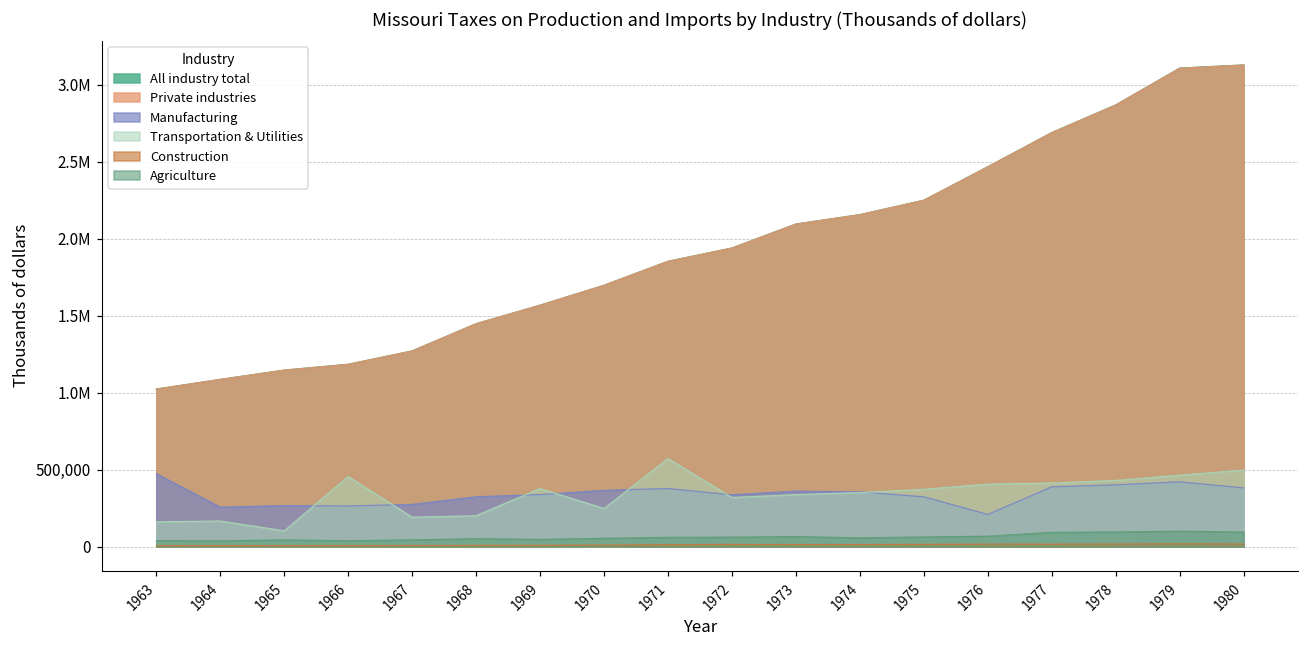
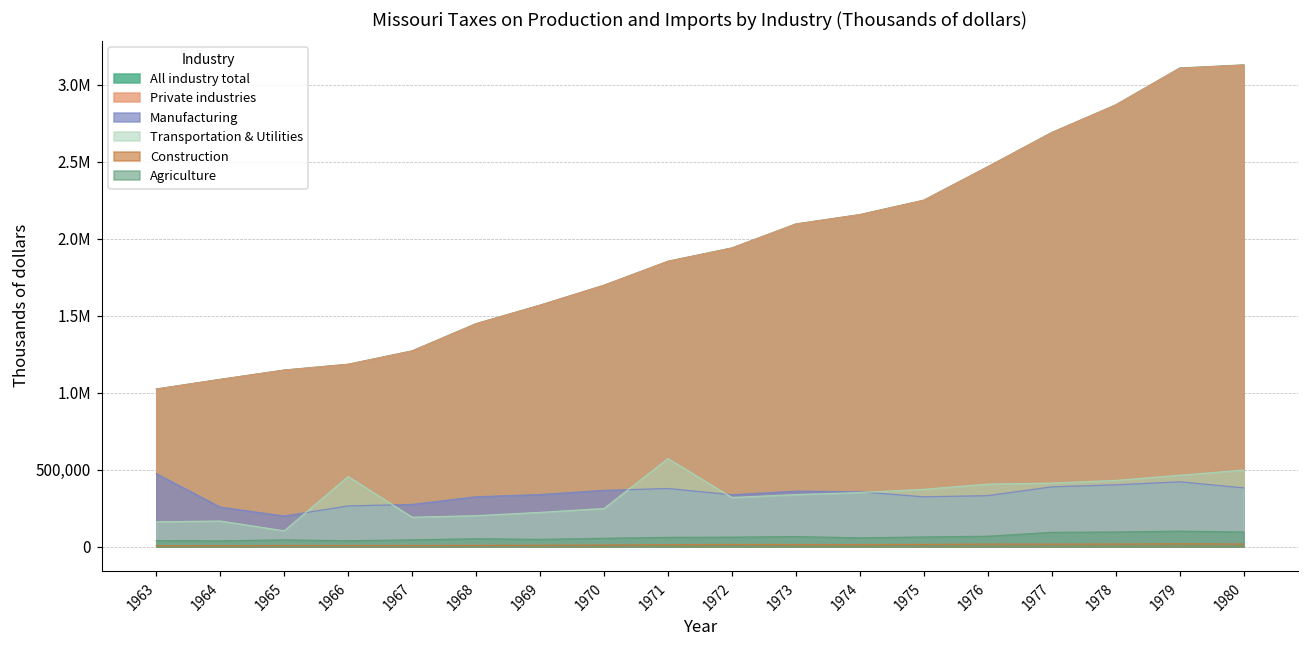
  {
    "Manufacturing": {
      "1963": "470,000",
      "1964": "260,000",
-     "1965": "270,000",
+     "1965": "200,000",
      "1966": "260,000",
      "1967": "270,000",
      "1968": "320,000",
      "1969": "340,000",
      "1970": "370,000",
      "1971": "380,000",
      "1973": "360,000",
      "1975": "320,000",
-     "1976": "210,000",
+     "1976": "330,000",
      "1977": "390,000",
      "1978": "400,000",
      "1979": "420,000",
      "1980": "380,000"
    },
    "Transportation & Utilities": {
      "1963": "160,000",
      "1964": "170,000",
      "1965": "100,000",
      "1966": "460,000",
      "1967": "190,000",
      "1968": "200,000",
-     "1969": "380,000",
+     "1969": "220,000",
      "1970": "250,000",
      "1971": "570,000",
      "1973": "340,000",
      "1975": "370,000",
      "1976": "410,000",
      "1977": "410,000",
      "1978": "430,000",
      "1979": "460,000",
      "1980": "500,000"
    }
  }
